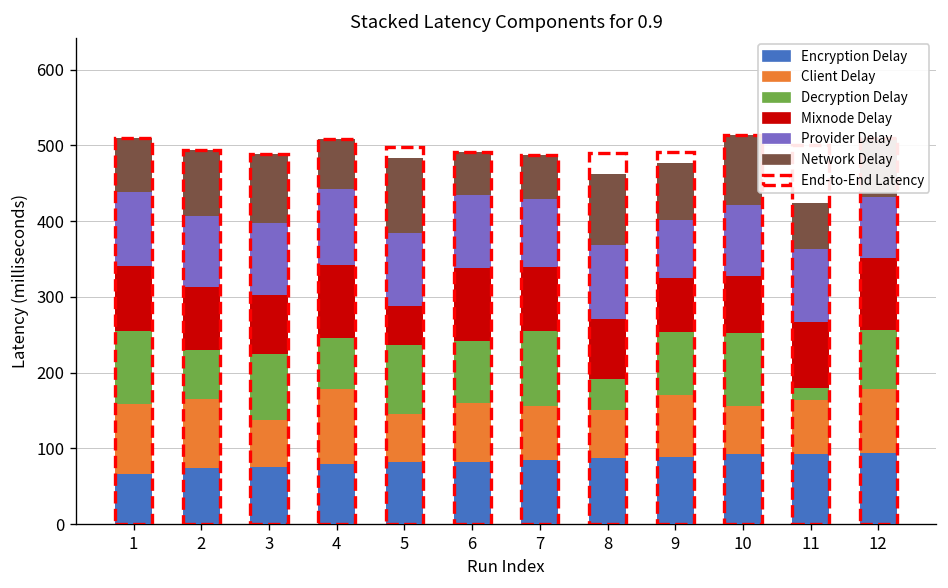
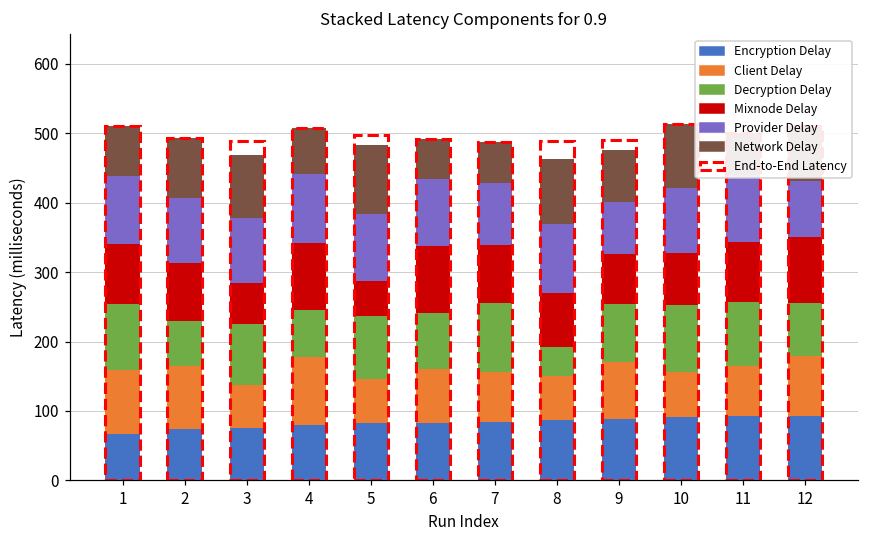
  {
    "Client Delay": {
      "1": 90,
      "2": 90,
      "3": 60,
      "4": 100,
      "5": 60,
      "6": 80,
      "7": 70,
      "8": 60,
      "9": 80,
      "10": 60,
      "11": 70,
      "12": 90
    },
    "Decryption Delay": {
      "1": 100,
      "2": 60,
      "3": 90,
      "4": 70,
      "5": 90,
      "6": 80,
      "7": 100,
      "8": 40,
      "9": 80,
      "10": 100,
-     "11": 20,
+     "11": 90,
      "12": 80
    },
    "Mixnode Delay": {
      "1": 90,
      "2": 80,
-     "3": 80,
+     "3": 60,
      "4": 100,
      "5": 50,
      "6": 100,
      "7": 80,
      "8": 80,
      "9": 70,
      "10": 80,
      "11": 90,
      "12": 100
    },
    "Network Delay": {
      "1": 70,
      "2": 90,
      "3": 90,
      "4": 70,
      "5": 100,
      "6": 60,
      "7": 60,
      "8": 90,
      "9": 80,
      "10": 90
    }
  }
